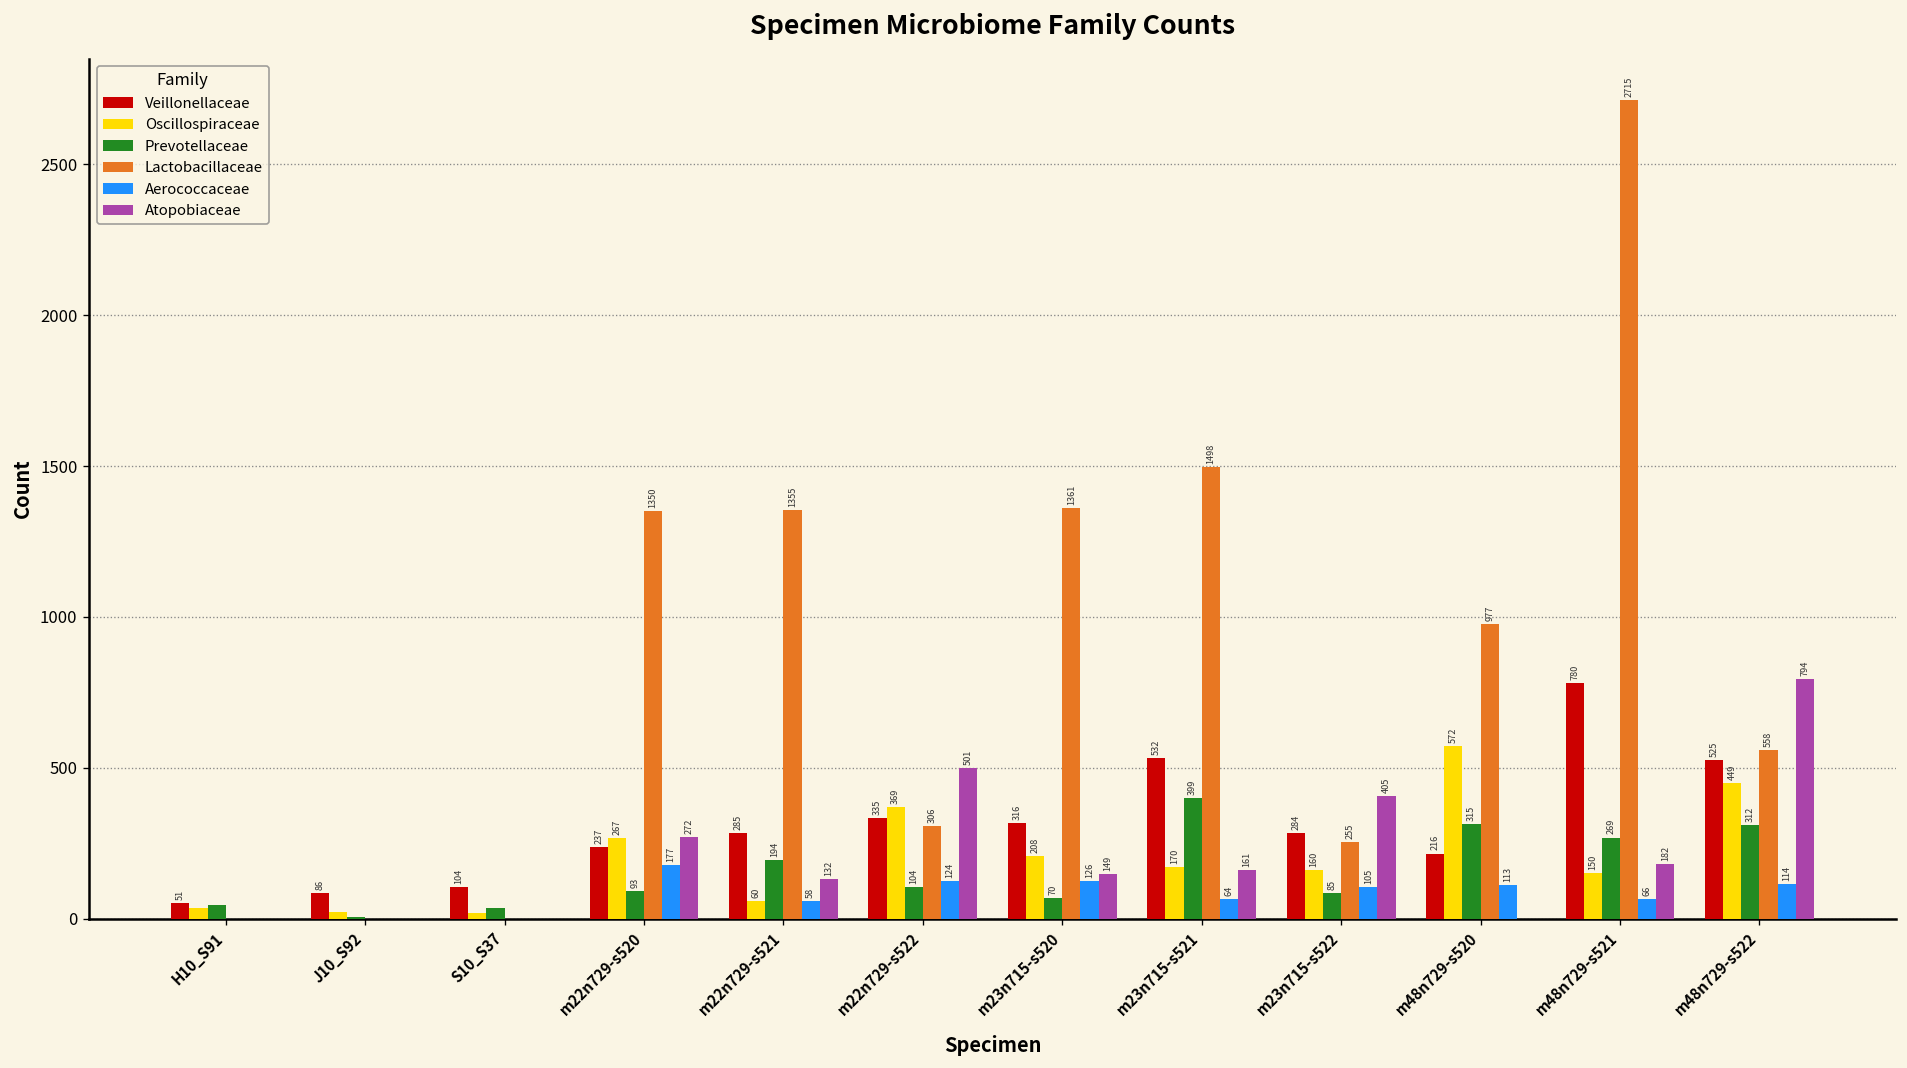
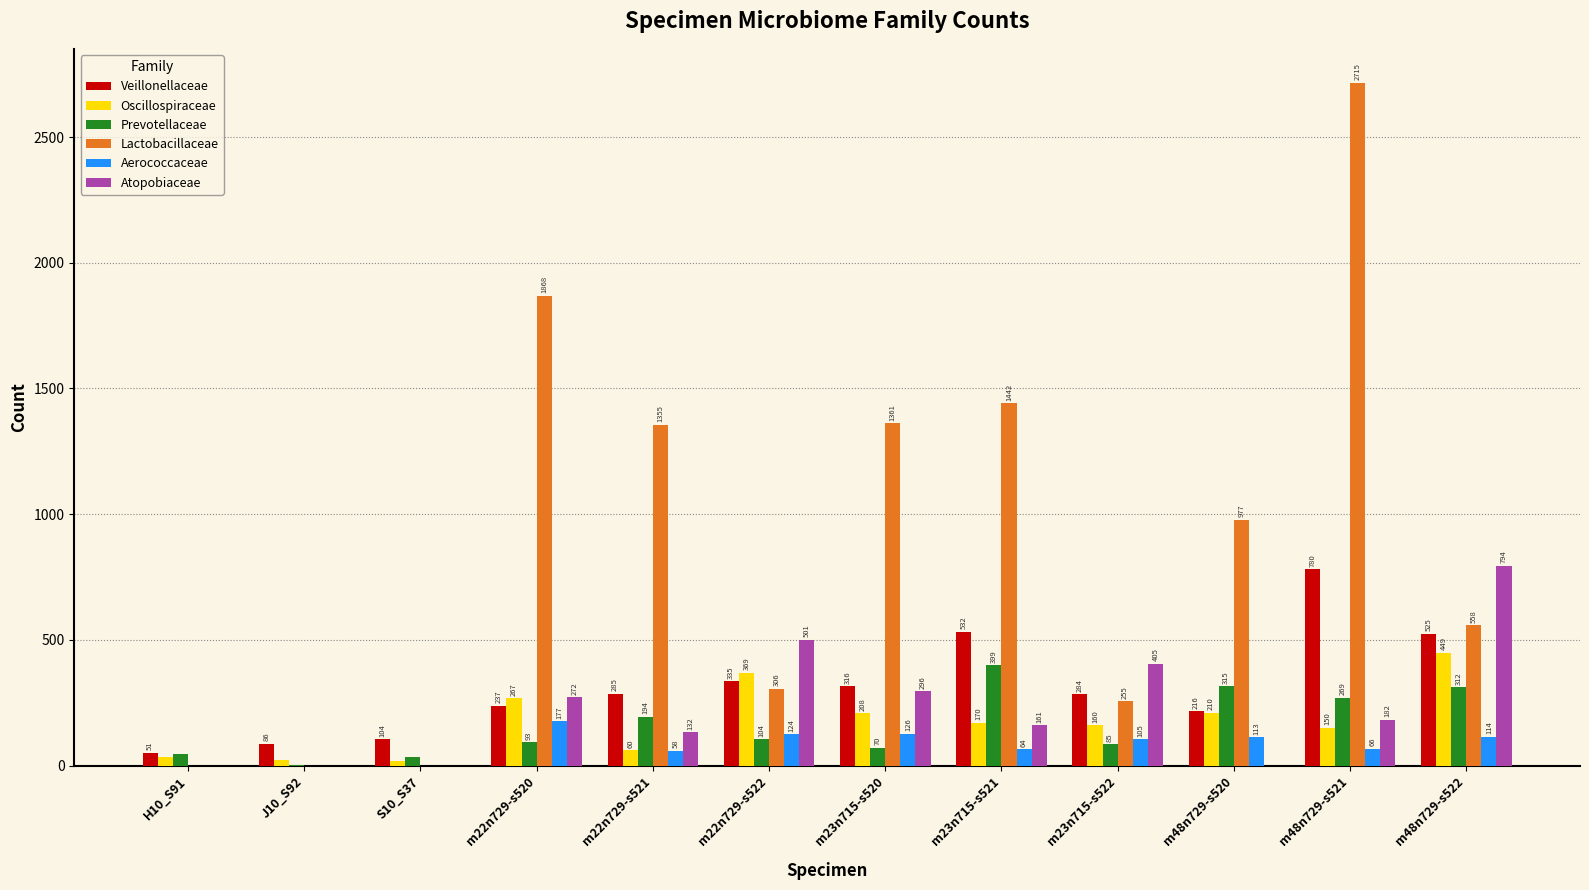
  {
    "Veillonellaceae": {
      "H10_S91": 51,
      "J10_S92": 86,
      "S10_S37": 104,
      "m22n729-s520": 237,
      "m22n729-s521": 285,
      "m22n729-s522": 335,
      "m23n715-s520": 316,
      "m23n715-s521": 532,
      "m23n715-s522": 284,
      "m48n729-s520": 216,
      "m48n729-s521": 780,
      "m48n729-s522": 525
    },
    "Oscillospiraceae": {
      "m22n729-s520": 267,
      "m22n729-s521": 60,
      "m22n729-s522": 369,
      "m23n715-s520": 208,
      "m23n715-s521": 170,
      "m23n715-s522": 160,
-     "m48n729-s520": 572,
+     "m48n729-s520": 210,
      "m48n729-s521": 150,
      "m48n729-s522": 449
    },
    "Prevotellaceae": {
      "m22n729-s520": 93,
      "m22n729-s521": 194,
      "m22n729-s522": 104,
      "m23n715-s520": 70,
      "m23n715-s521": 399,
      "m23n715-s522": 85,
      "m48n729-s520": 315,
      "m48n729-s521": 269,
      "m48n729-s522": 312
    },
    "Lactobacillaceae": {
-     "m22n729-s520": 1350,
+     "m22n729-s520": 1868,
      "m22n729-s521": 1355,
      "m22n729-s522": 306,
      "m23n715-s520": 1361,
-     "m23n715-s521": 1498,
+     "m23n715-s521": 1442,
      "m23n715-s522": 255,
      "m48n729-s520": 977,
      "m48n729-s521": 2715,
      "m48n729-s522": 558
    },
    "Aerococcaceae": {
      "m22n729-s520": 177,
      "m22n729-s521": 58,
      "m22n729-s522": 124,
      "m23n715-s520": 126,
      "m23n715-s521": 64,
      "m23n715-s522": 105,
      "m48n729-s520": 113,
      "m48n729-s521": 66,
      "m48n729-s522": 114
    },
    "Atopobiaceae": {
      "m22n729-s520": 272,
      "m22n729-s521": 132,
      "m22n729-s522": 501,
-     "m23n715-s520": 149,
+     "m23n715-s520": 296,
      "m23n715-s521": 161,
      "m23n715-s522": 405,
      "m48n729-s521": 182,
      "m48n729-s522": 794
    }
  }
